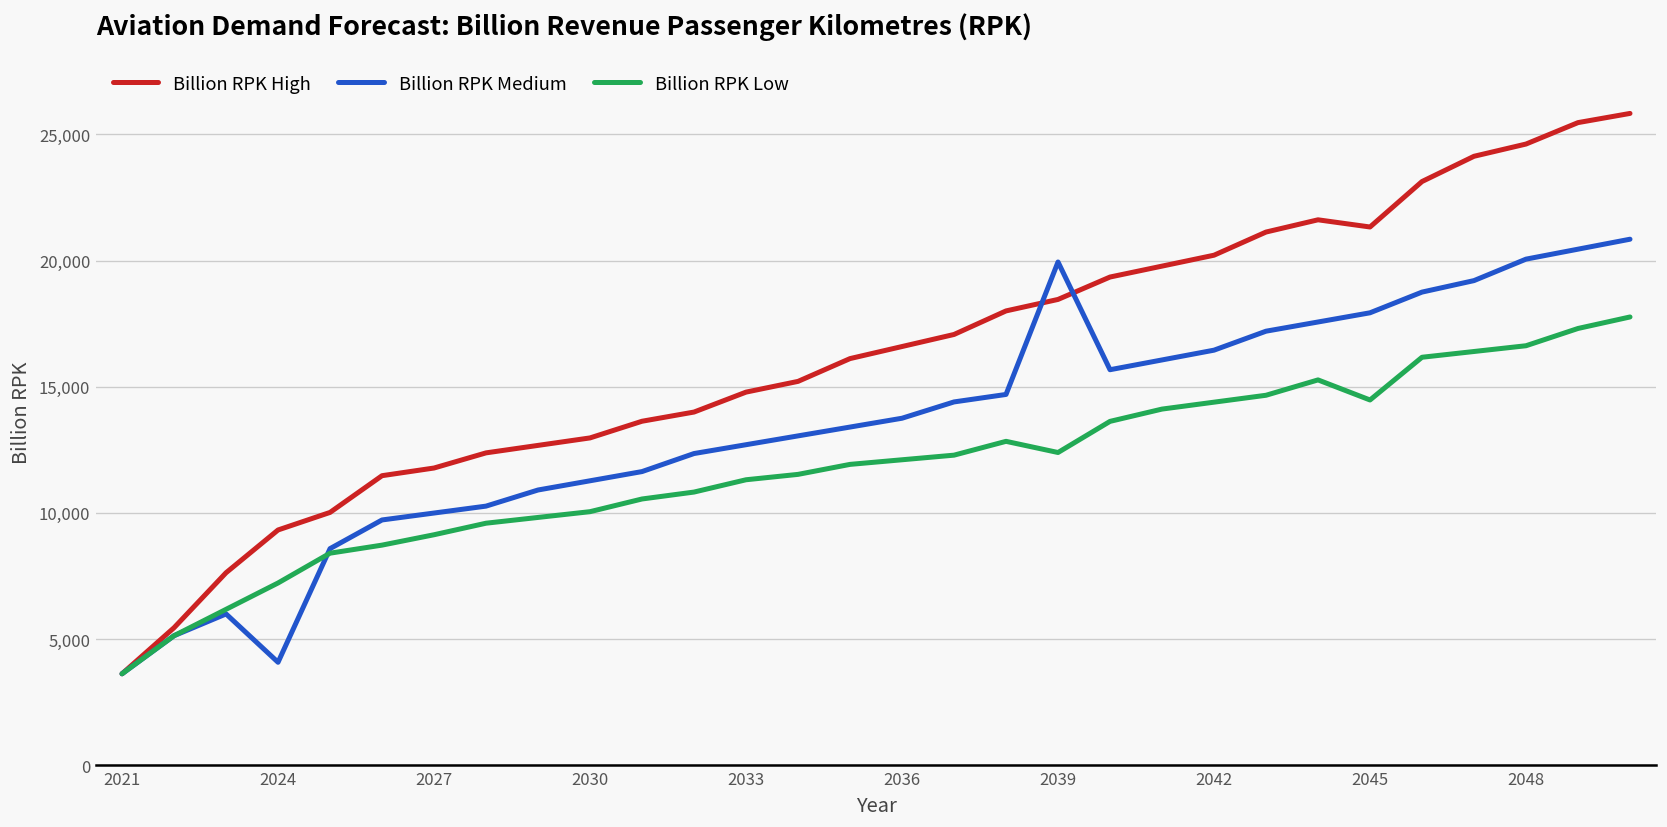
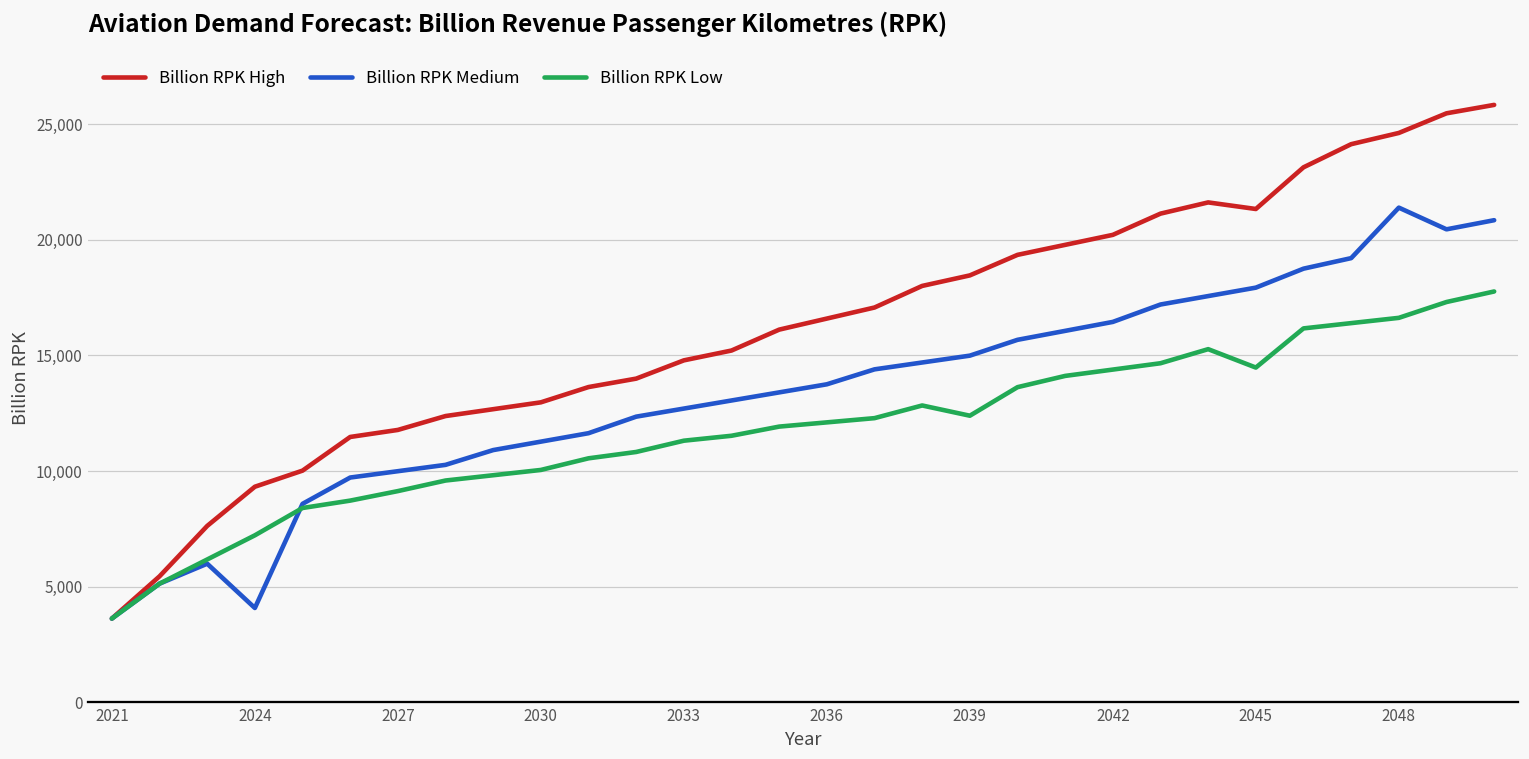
  {
    "Billion RPK High": {
      "2024": "9,300",
      "2027": "11,800",
      "2030": "13,000",
      "2033": "14,800",
      "2036": "16,600",
      "2039": "18,500",
      "2042": "20,200",
      "2045": "21,300",
      "2048": "24,600"
    },
    "Billion RPK Medium": {
      "2024": "4,100",
      "2027": "10,000",
      "2030": "11,300",
      "2033": "12,700",
      "2036": "13,800",
-     "2039": "19,900",
+     "2039": "15,000",
      "2042": "16,400",
      "2045": "17,900",
-     "2048": "20,100"
+     "2048": "21,400"
    },
    "Billion RPK Low": {
      "2024": "7,200",
      "2027": "9,100",
      "2030": "10,000",
      "2033": "11,300",
      "2036": "12,100",
      "2039": "12,400",
      "2042": "14,400",
      "2045": "14,500",
      "2048": "16,600"
    }
  }
